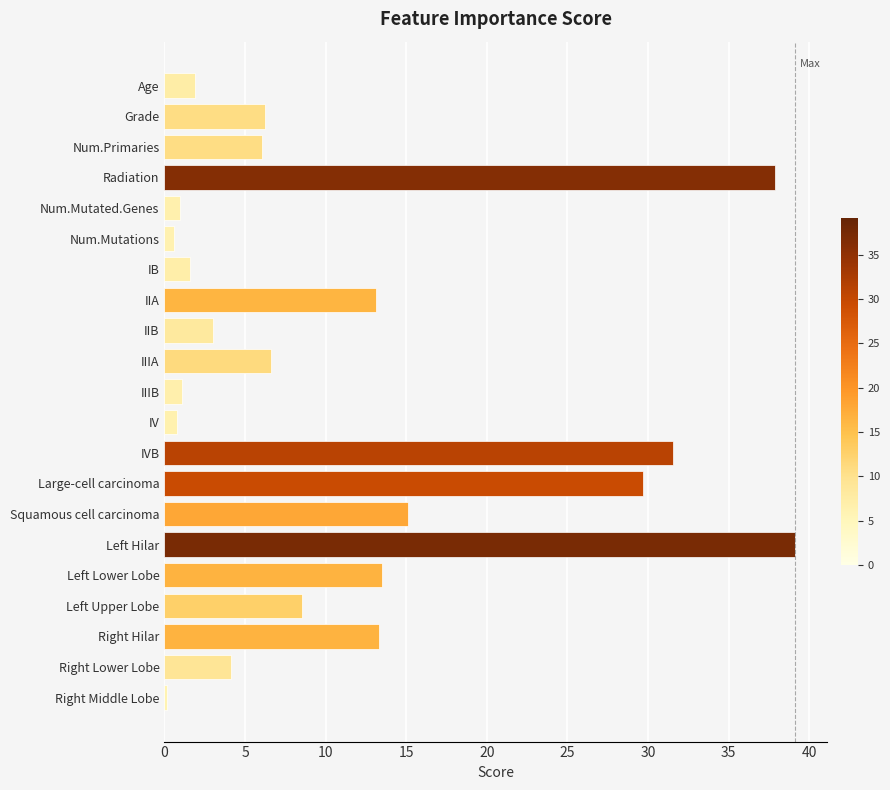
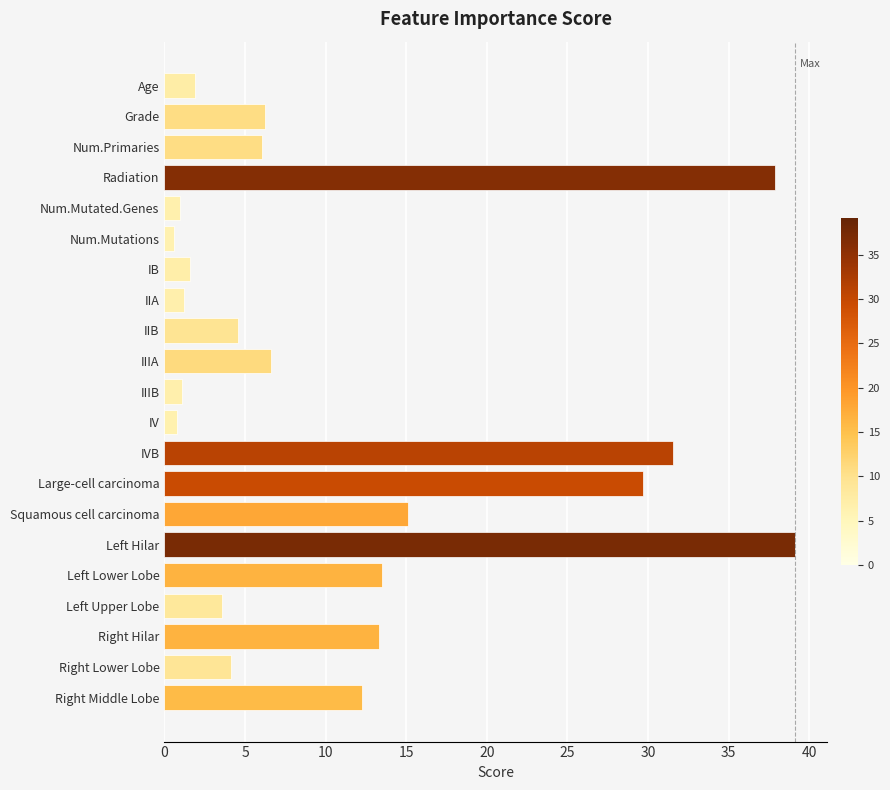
  {
    "Age": 1.9,
    "Grade": 6.2,
    "Num.Primaries": 6.1,
    "Radiation": 37.9,
    "Num.Mutated.Genes": 0.9,
    "Num.Mutations": 0.6,
    "IB": 1.6,
-   "IIA": 13.1,
-   "IIB": 3.0,
+   "IIA": 1.2,
+   "IIB": 4.6,
    "IIIA": 6.6,
    "IIIB": 1.1,
    "IV": 0.8,
    "IVB": 31.5,
    "Large-cell carcinoma": 29.7,
    "Squamous cell carcinoma": 15.1,
    "Left Hilar": 39.1,
    "Left Lower Lobe": 13.5,
-   "Left Upper Lobe": 8.5,
+   "Left Upper Lobe": 3.5,
    "Right Hilar": 13.3,
    "Right Lower Lobe": 4.1,
-   "Right Middle Lobe": 0.1
+   "Right Middle Lobe": 12.2
  }
